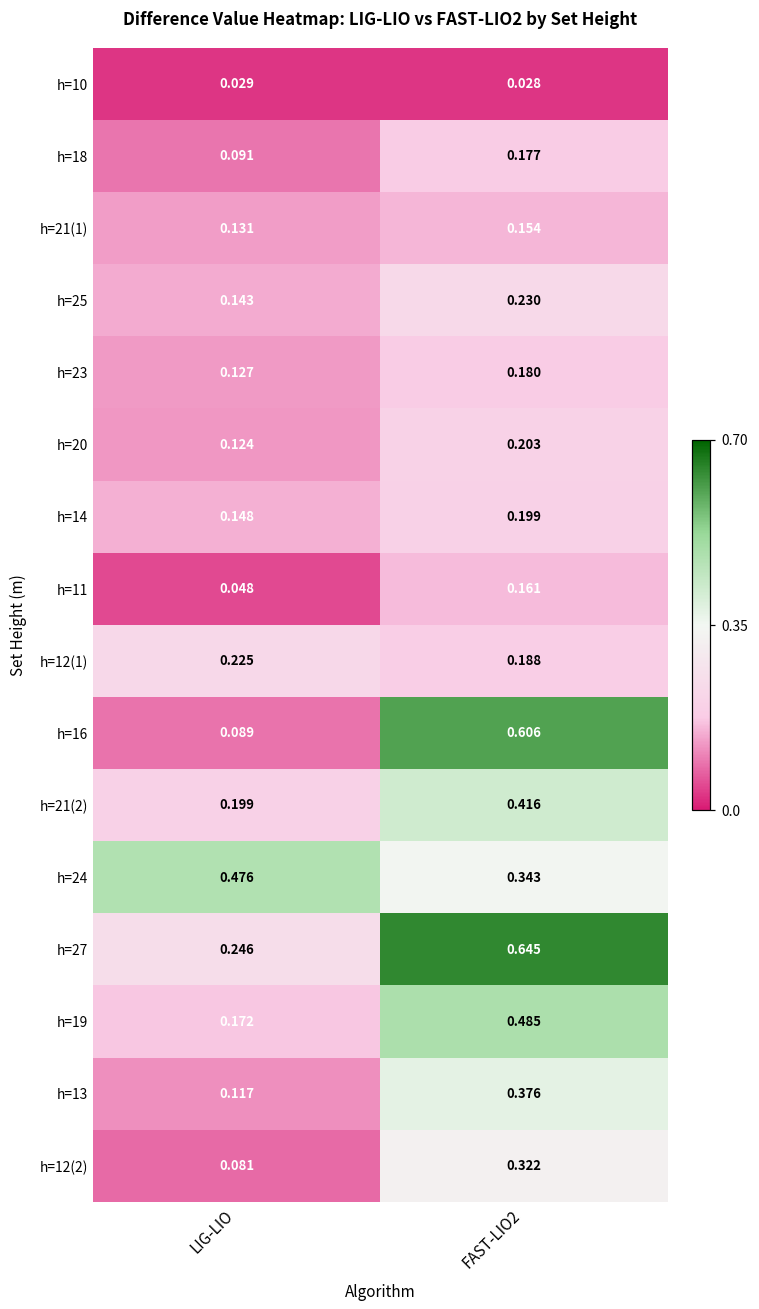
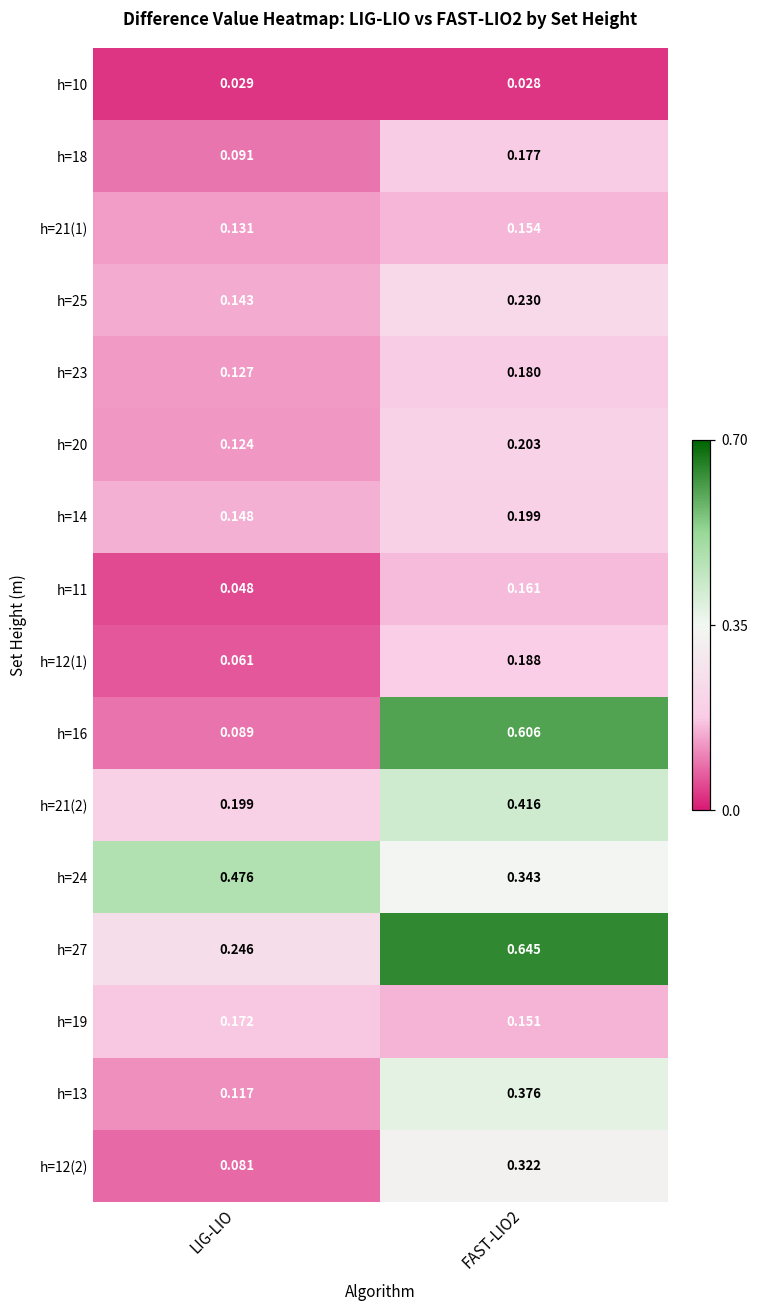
  {
    "h=10": {
      "LIG-LIO": 0.029,
      "FAST-LIO2": 0.028
    },
    "h=18": {
      "LIG-LIO": 0.091,
      "FAST-LIO2": 0.177
    },
    "h=21(1)": {
      "LIG-LIO": 0.131,
      "FAST-LIO2": 0.154
    },
    "h=25": {
      "LIG-LIO": 0.143,
      "FAST-LIO2": 0.230
    },
    "h=23": {
      "LIG-LIO": 0.127,
      "FAST-LIO2": 0.180
    },
    "h=20": {
      "LIG-LIO": 0.124,
      "FAST-LIO2": 0.203
    },
    "h=14": {
      "LIG-LIO": 0.148,
      "FAST-LIO2": 0.199
    },
    "h=11": {
      "LIG-LIO": 0.048,
      "FAST-LIO2": 0.161
    },
    "h=12(1)": {
-     "LIG-LIO": 0.225,
+     "LIG-LIO": 0.061,
      "FAST-LIO2": 0.188
    },
    "h=16": {
      "LIG-LIO": 0.089,
      "FAST-LIO2": 0.606
    },
    "h=21(2)": {
      "LIG-LIO": 0.199,
      "FAST-LIO2": 0.416
    },
    "h=24": {
      "LIG-LIO": 0.476,
      "FAST-LIO2": 0.343
    },
    "h=27": {
      "LIG-LIO": 0.246,
      "FAST-LIO2": 0.645
    },
    "h=19": {
      "LIG-LIO": 0.172,
-     "FAST-LIO2": 0.485
+     "FAST-LIO2": 0.151
    },
    "h=13": {
      "LIG-LIO": 0.117,
      "FAST-LIO2": 0.376
    },
    "h=12(2)": {
      "LIG-LIO": 0.081,
      "FAST-LIO2": 0.322
    }
  }
